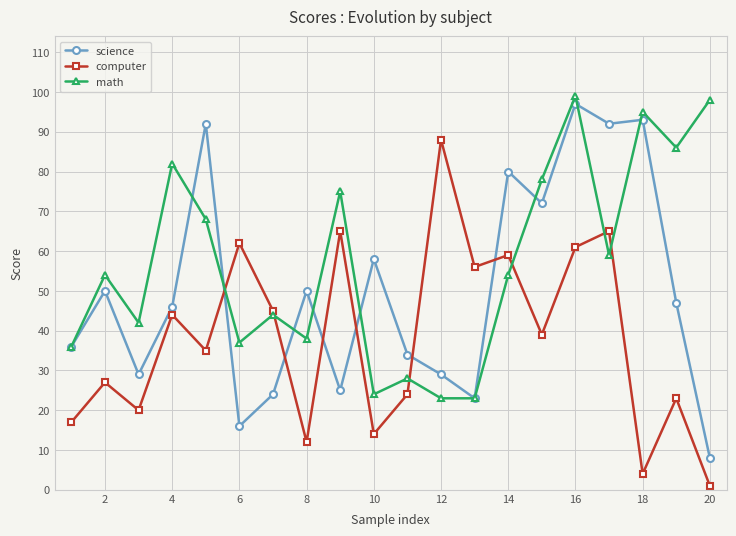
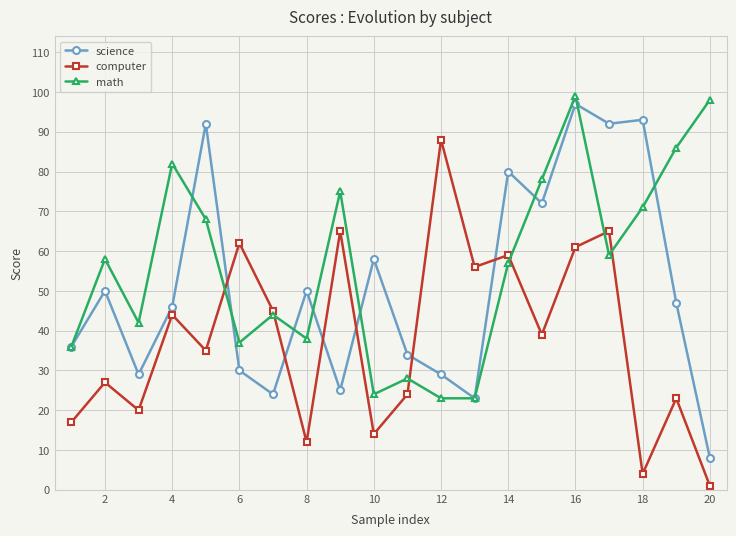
  {
    "science": {
      "2": 50,
      "4": 46,
-     "6": 16,
+     "6": 30,
      "8": 50,
      "10": 58,
      "12": 29,
      "14": 80,
      "16": 97,
      "18": 93,
      "20": 8
    },
    "computer": {
      "2": 27,
      "4": 44,
      "6": 62,
      "8": 12,
      "10": 14,
      "12": 88,
      "14": 59,
      "16": 61,
      "18": 4,
      "20": 1
    },
    "math": {
-     "2": 54,
+     "2": 58,
      "4": 82,
      "6": 37,
      "8": 38,
      "10": 24,
      "12": 23,
-     "14": 54,
+     "14": 57,
      "16": 99,
-     "18": 95,
+     "18": 71,
      "20": 98
    }
  }
